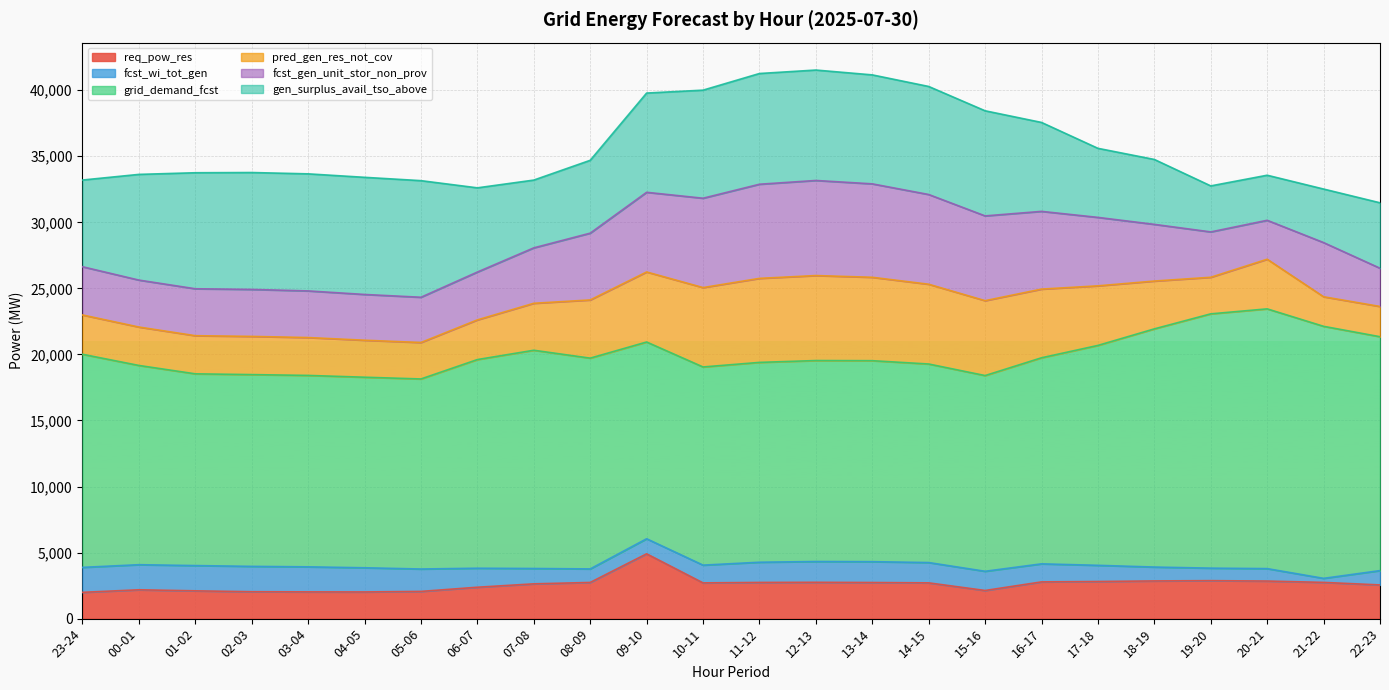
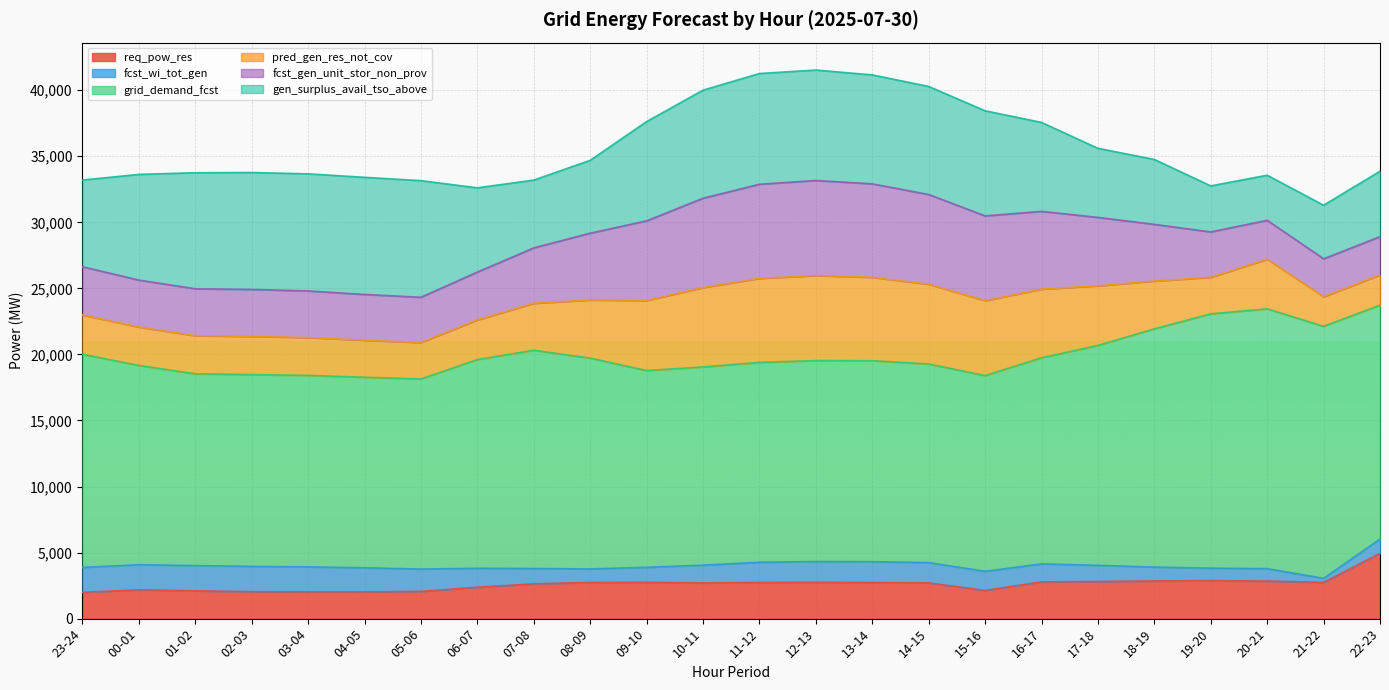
  {
    "req_pow_res": {
      "23-24": "2,000",
      "00-01": "2,200",
      "01-02": "2,100",
      "02-03": "2,000",
      "03-04": "2,000",
      "04-05": "2,000",
      "05-06": "2,100",
      "06-07": "2,400",
      "07-08": "2,600",
      "08-09": "2,700",
-     "09-10": "4,900",
+     "09-10": "2,700",
      "10-11": "2,700",
      "11-12": "2,700",
      "12-13": "2,800",
      "13-14": "2,700",
      "14-15": "2,700",
      "15-16": "2,100",
      "16-17": "2,800",
      "17-18": "2,800",
      "18-19": "2,900",
      "19-20": "2,900",
      "20-21": "2,800",
      "21-22": "2,700",
-     "22-23": "2,600"
+     "22-23": "4,900"
    },
    "fcst_wi_tot_gen": {
      "23-24": "1,900",
      "00-01": "1,900",
      "01-02": "1,900",
      "02-03": "1,900",
      "03-04": "1,900",
      "04-05": "1,800",
      "05-06": "1,700",
      "06-07": "1,400",
      "07-08": "1,200",
      "08-09": "1,000",
      "09-10": "1,100",
      "10-11": "1,300",
      "11-12": "1,500",
      "12-13": "1,600",
      "13-14": "1,600",
      "14-15": "1,500",
      "15-16": "1,500",
      "16-17": "1,400",
      "17-18": "1,200",
      "18-19": "1,100",
      "19-20": "900",
      "20-21": "900",
      "21-22": "300",
      "22-23": "1,100"
    },
    "pred_gen_res_not_cov": {
      "23-24": "3,000",
      "00-01": "2,900",
      "01-02": "2,900",
      "02-03": "2,900",
      "03-04": "2,900",
      "04-05": "2,800",
      "05-06": "2,800",
      "06-07": "3,000",
      "07-08": "3,600",
      "08-09": "4,400",
      "09-10": "5,300",
      "10-11": "6,000",
      "11-12": "6,400",
      "12-13": "6,400",
      "13-14": "6,300",
      "14-15": "6,000",
      "15-16": "5,700",
      "16-17": "5,200",
      "17-18": "4,500",
      "18-19": "3,600",
      "19-20": "2,800",
      "20-21": "3,800",
      "21-22": "2,200",
      "22-23": "2,300"
    },
    "fcst_gen_unit_stor_non_prov": {
      "23-24": "3,700",
      "00-01": "3,600",
      "01-02": "3,600",
      "02-03": "3,600",
      "03-04": "3,500",
      "04-05": "3,500",
      "05-06": "3,400",
      "06-07": "3,600",
      "07-08": "4,200",
      "08-09": "5,100",
      "09-10": "6,000",
      "10-11": "6,800",
      "11-12": "7,100",
      "12-13": "7,200",
      "13-14": "7,100",
      "14-15": "6,800",
      "15-16": "6,400",
      "16-17": "5,900",
      "17-18": "5,200",
      "18-19": "4,300",
      "19-20": "3,400",
      "20-21": "2,900",
-     "21-22": "4,100",
+     "21-22": "2,900",
      "22-23": "2,900"
    }
  }
